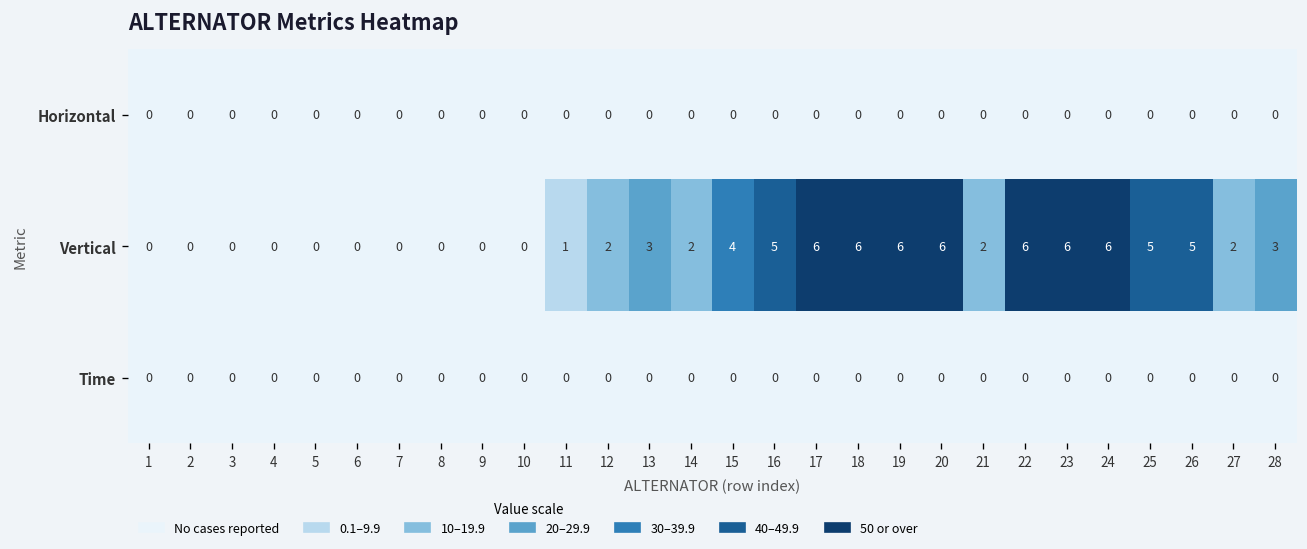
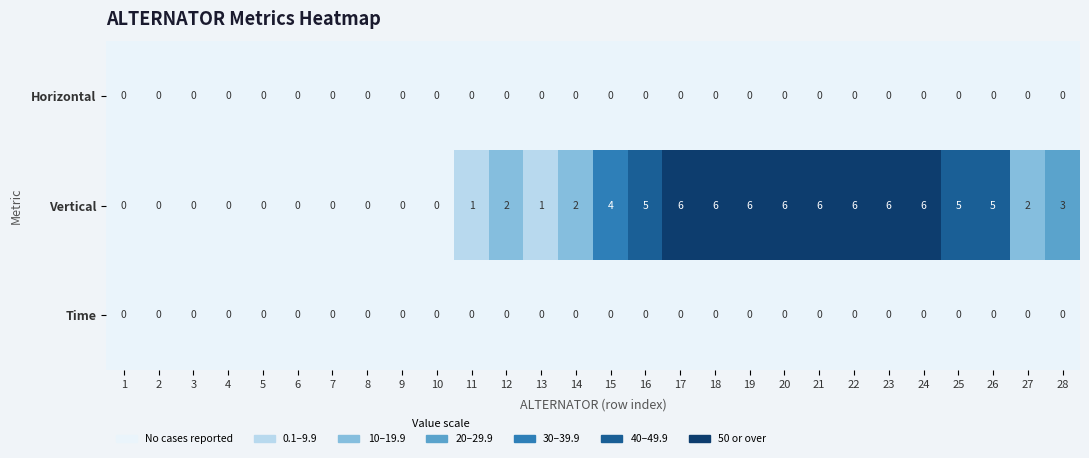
  {
    "Horizontal": {
      "1": 0,
      "2": 0,
      "3": 0,
      "4": 0,
      "5": 0,
      "6": 0,
      "7": 0,
      "8": 0,
      "9": 0,
      "10": 0,
      "11": 0,
      "12": 0,
      "13": 0,
      "14": 0,
      "15": 0,
      "16": 0,
      "17": 0,
      "18": 0,
      "19": 0,
      "20": 0,
      "21": 0,
      "22": 0,
      "23": 0,
      "24": 0,
      "25": 0,
      "26": 0,
      "27": 0,
      "28": 0
    },
    "Vertical": {
      "1": 0,
      "2": 0,
      "3": 0,
      "4": 0,
      "5": 0,
      "6": 0,
      "7": 0,
      "8": 0,
      "9": 0,
      "10": 0,
      "11": 1,
      "12": 2,
-     "13": 3,
+     "13": 1,
      "14": 2,
      "15": 4,
      "16": 5,
      "17": 6,
      "18": 6,
      "19": 6,
      "20": 6,
-     "21": 2,
+     "21": 6,
      "22": 6,
      "23": 6,
      "24": 6,
      "25": 5,
      "26": 5,
      "27": 2,
      "28": 3
    },
    "Time": {
      "1": 0,
      "2": 0,
      "3": 0,
      "4": 0,
      "5": 0,
      "6": 0,
      "7": 0,
      "8": 0,
      "9": 0,
      "10": 0,
      "11": 0,
      "12": 0,
      "13": 0,
      "14": 0,
      "15": 0,
      "16": 0,
      "17": 0,
      "18": 0,
      "19": 0,
      "20": 0,
      "21": 0,
      "22": 0,
      "23": 0,
      "24": 0,
      "25": 0,
      "26": 0,
      "27": 0,
      "28": 0
    }
  }
